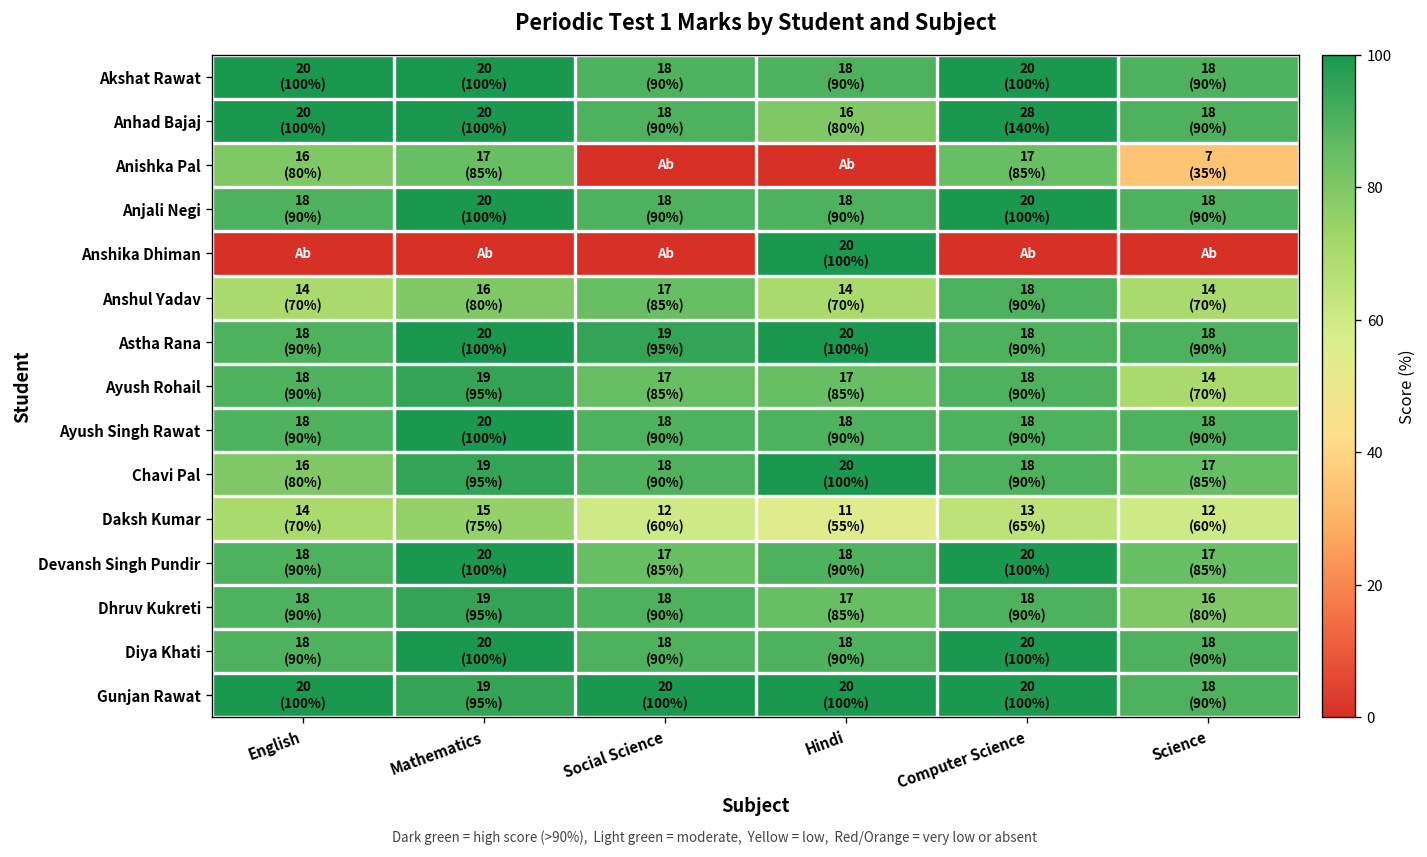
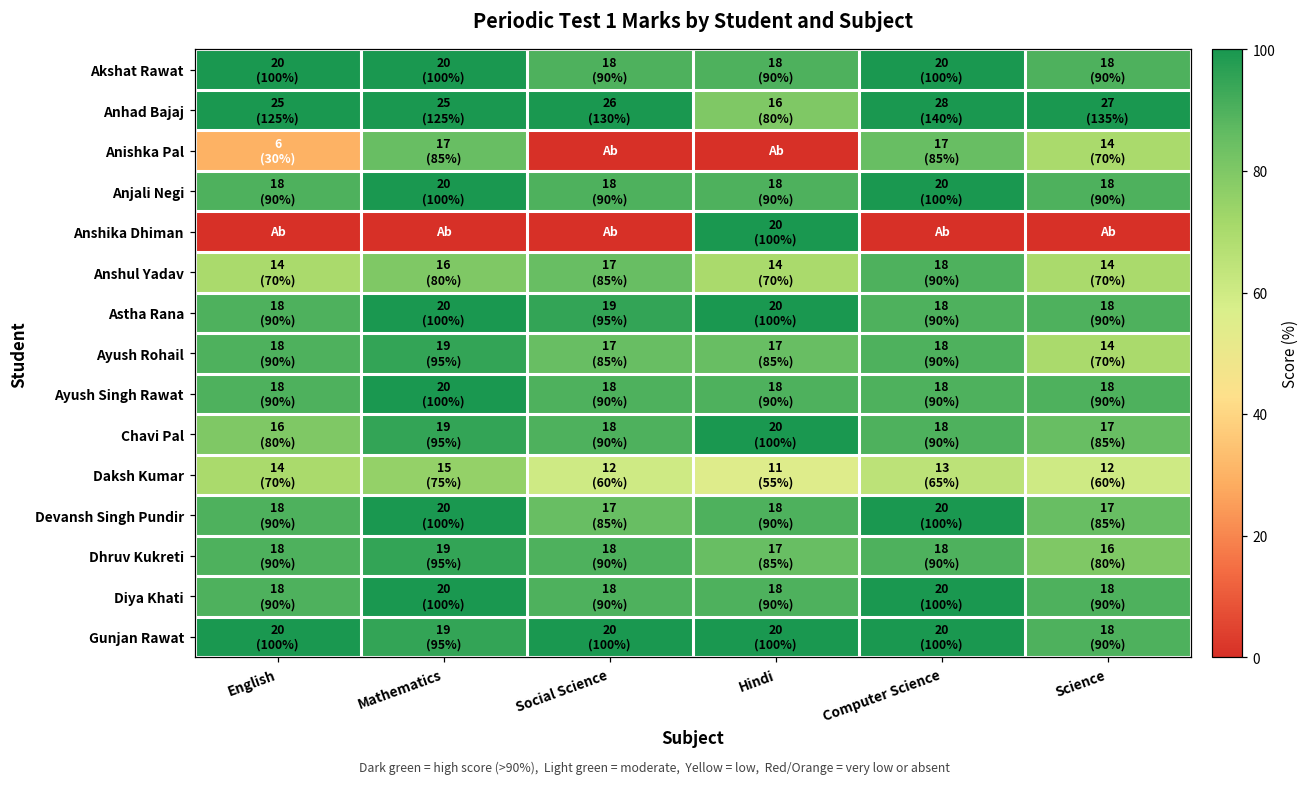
  {
    "Anhad Bajaj": {
-     "English": "20 (100%)",
-     "Mathematics": "20 (100%)",
-     "Social Science": "18 (90%)",
-     "Science": "18 (90%)"
+     "English": "25 (125%)",
+     "Mathematics": "25 (125%)",
+     "Social Science": "26 (130%)",
+     "Science": "27 (135%)"
    },
    "Anishka Pal": {
-     "English": "16 (80%)",
-     "Science": "7 (35%)"
+     "English": "6 (30%)",
+     "Science": "14 (70%)"
    }
  }
